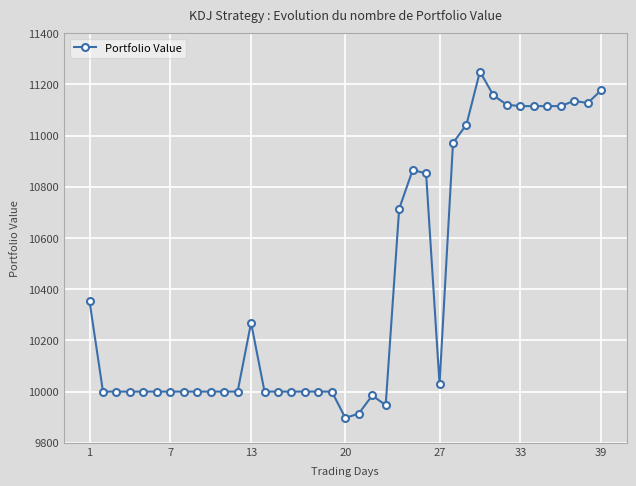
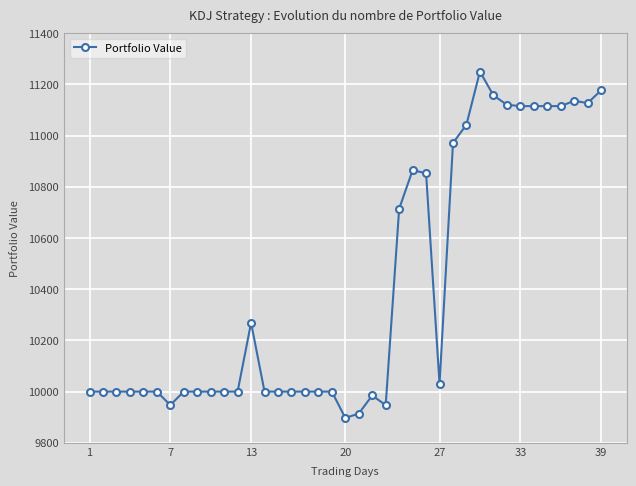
  {
-   "1": 10350,
-   "7": 10000,
+   "1": 10000,
+   "7": 9950,
    "13": 10270,
    "20": 9900,
    "27": 10030,
    "33": 11120,
    "39": 11180
  }
